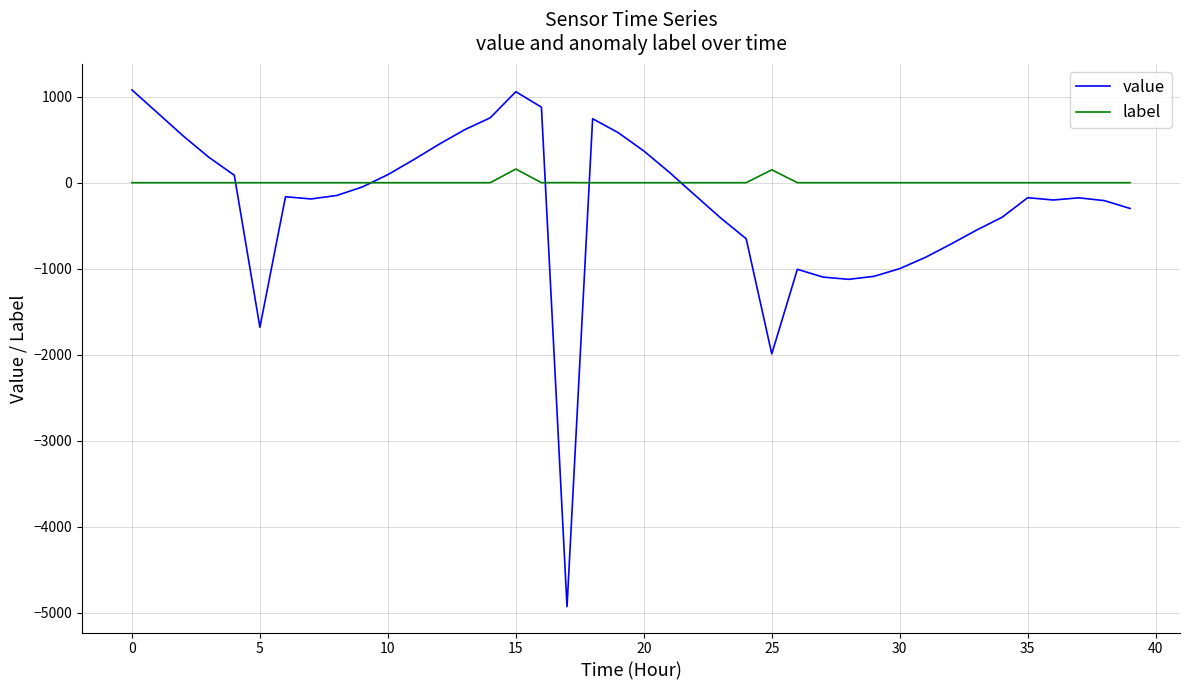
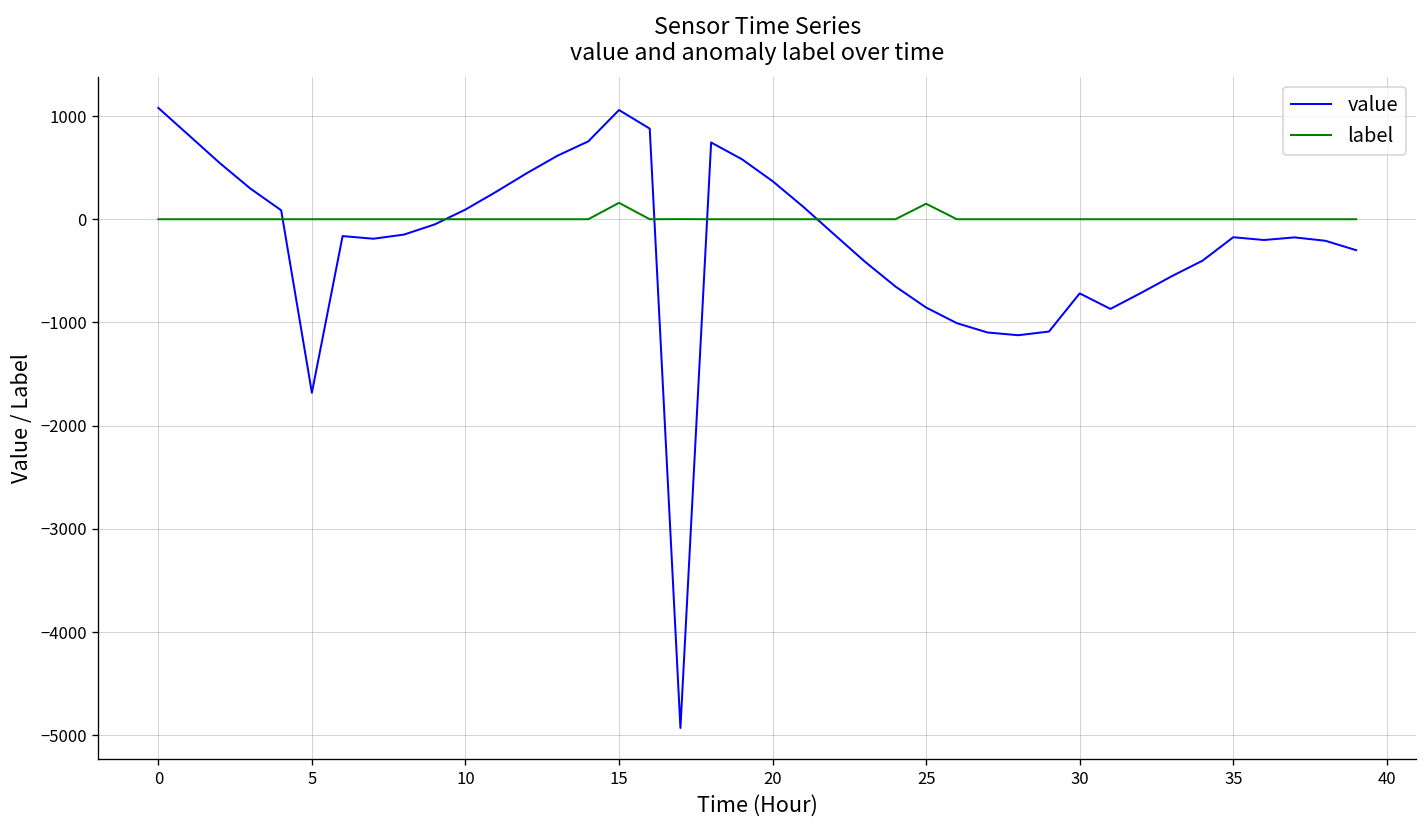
  {
    "value": {
      "0": 1100,
      "5": -1700,
      "10": 100,
      "15": 1100,
      "20": 400,
-     "25": -2000,
-     "30": -1000,
+     "25": -900,
+     "30": -700,
      "35": -200
    },
    "label": {
      "0": 0,
      "5": 0,
      "10": 0,
      "15": 200,
      "20": 0,
      "25": 200,
      "30": 0,
      "35": 0
    }
  }
